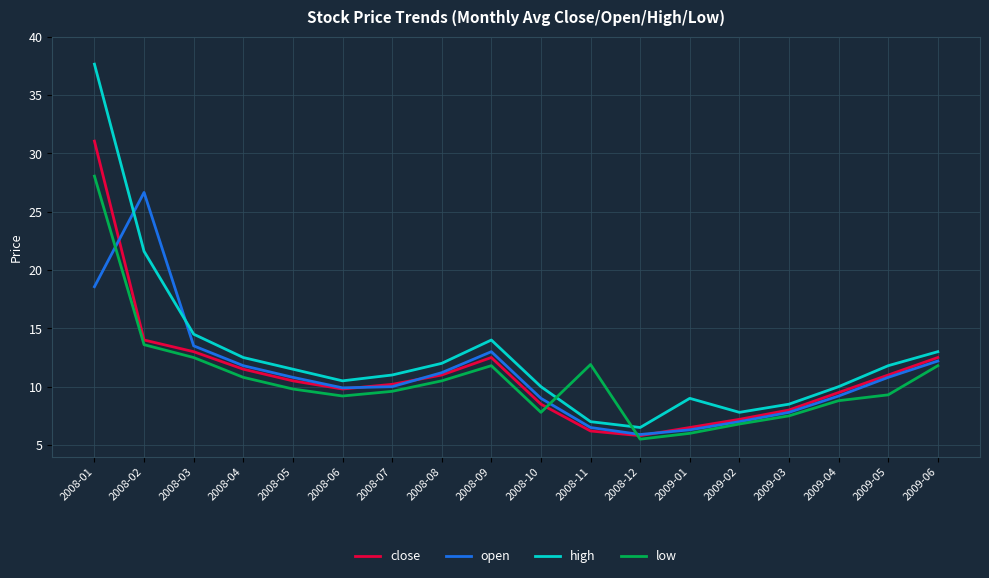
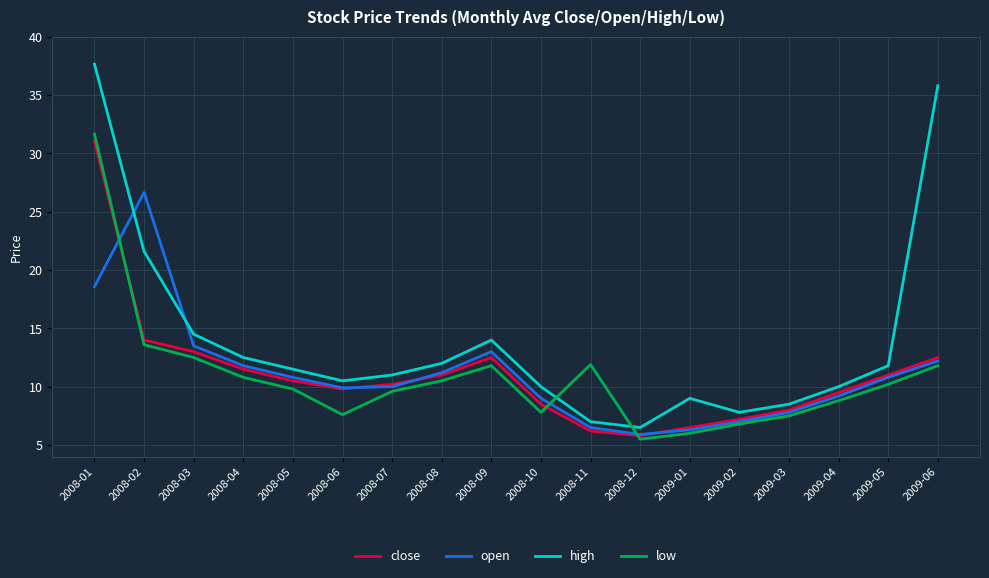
  {
    "close": {
      "2008-01": 31.1,
      "2008-02": 14.0,
      "2008-03": 13.0,
      "2008-04": 11.5,
      "2008-05": 10.5,
      "2008-09": 12.5,
      "2008-10": 8.5,
      "2008-11": 6.2,
      "2009-04": 9.5,
      "2009-06": 12.5
    },
    "open": {
      "2008-01": 18.6,
      "2008-02": 26.7,
      "2008-03": 13.5,
      "2008-04": 11.8,
      "2008-05": 10.8,
      "2008-09": 13.0,
      "2008-10": 9.0,
      "2008-11": 6.5,
      "2009-04": 9.2,
      "2009-06": 12.2
    },
    "high": {
      "2008-01": 37.7,
      "2008-02": 21.6,
      "2008-03": 14.5,
      "2008-04": 12.5,
      "2008-05": 11.5,
      "2008-06": 10.5,
      "2008-07": 11.0,
      "2008-08": 12.0,
      "2008-09": 14.0,
      "2008-10": 10.0,
      "2008-11": 7.0,
      "2008-12": 6.5,
      "2009-01": 9.0,
      "2009-02": 7.8,
      "2009-03": 8.5,
      "2009-04": 10.0,
      "2009-05": 11.8,
-     "2009-06": 13.0
+     "2009-06": 35.8
    },
    "low": {
-     "2008-01": 28.1,
+     "2008-01": 31.7,
      "2008-02": 13.6,
      "2008-03": 12.5,
      "2008-04": 10.8,
      "2008-05": 9.8,
-     "2008-06": 9.2,
+     "2008-06": 7.6,
      "2008-07": 9.6,
      "2008-08": 10.5,
      "2008-09": 11.8,
      "2008-10": 7.8,
      "2008-11": 11.9,
      "2008-12": 5.5,
      "2009-01": 6.0,
      "2009-03": 7.5,
      "2009-04": 8.8,
-     "2009-05": 9.3,
+     "2009-05": 10.2,
      "2009-06": 11.8
    }
  }
